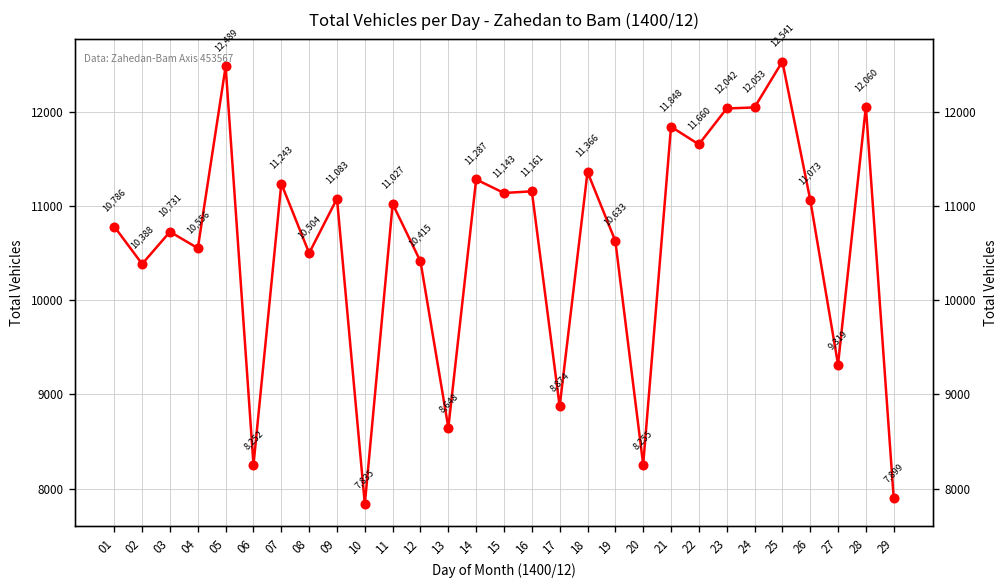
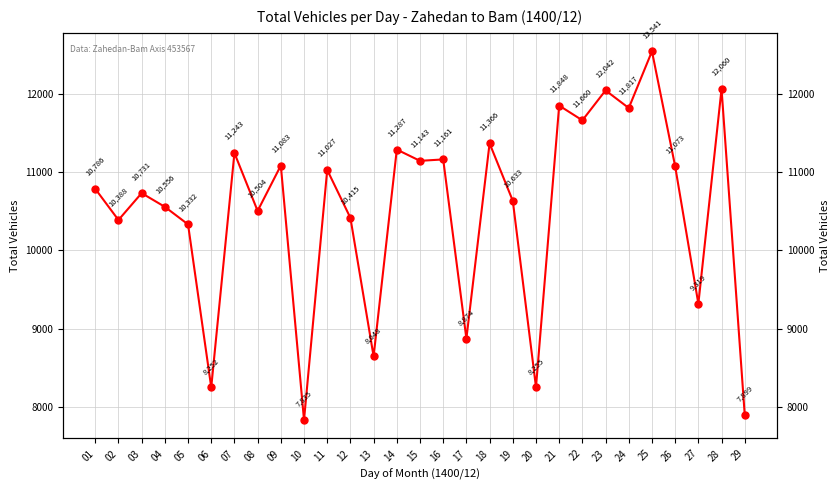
  {
    "01": "10,786",
    "02": "10,388",
    "03": "10,731",
    "04": "10,556",
-   "05": "12,489",
+   "05": "10,332",
    "06": "8,252",
    "07": "11,243",
    "08": "10,504",
    "09": "11,083",
    "10": "7,835",
    "11": "11,027",
    "12": "10,415",
    "13": "8,648",
    "14": "11,287",
    "15": "11,143",
    "16": "11,161",
    "17": "8,874",
    "18": "11,366",
    "19": "10,633",
    "20": "8,255",
    "21": "11,848",
    "22": "11,660",
    "23": "12,042",
-   "24": "12,053",
+   "24": "11,817",
    "25": "12,541",
    "26": "11,073",
    "27": "9,319",
    "28": "12,060",
    "29": "7,899"
  }
